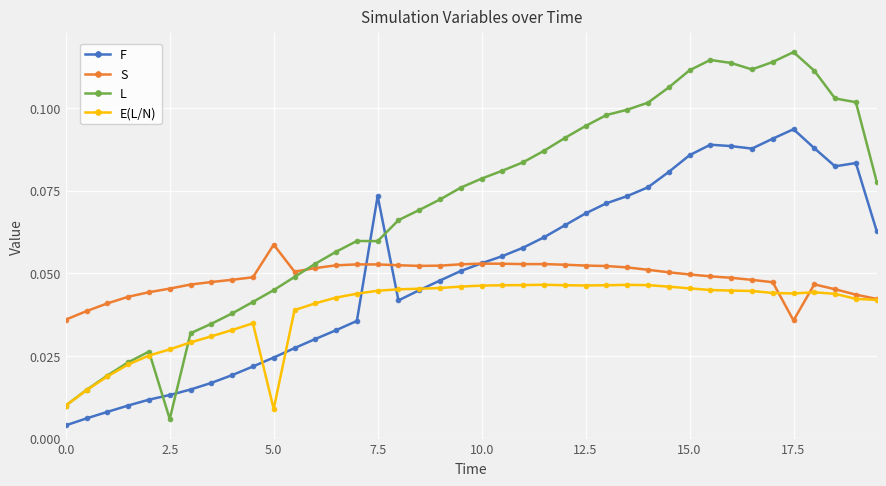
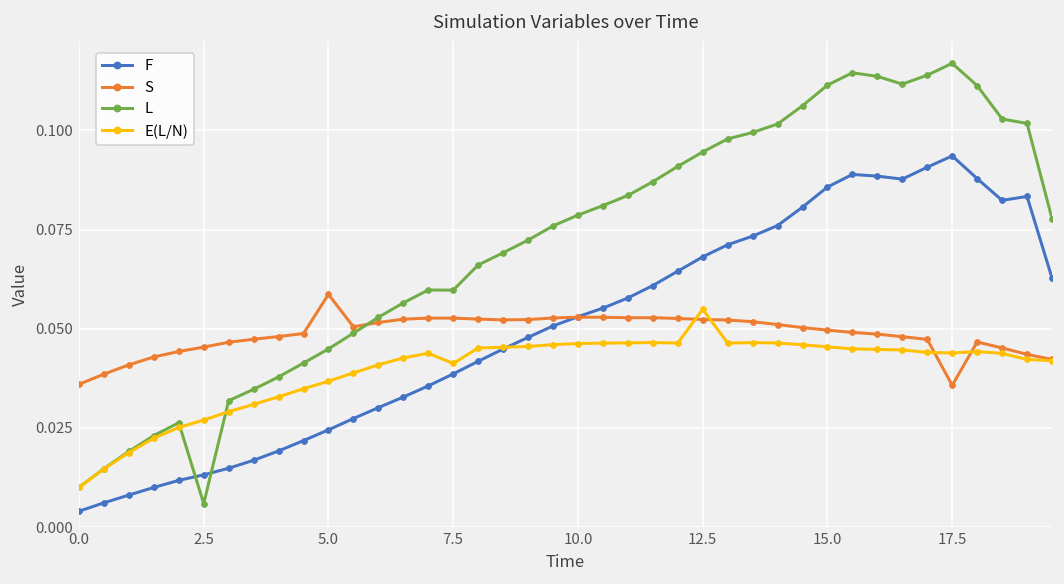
  {
    "F": {
      "0.0": 0.004,
      "2.5": 0.013,
      "5.0": 0.025,
-     "7.5": 0.073,
+     "7.5": 0.039,
      "12.5": 0.068,
      "15.0": 0.086,
      "17.5": 0.094
    },
    "S": {
      "0.0": 0.036,
      "2.5": 0.045,
      "5.0": 0.059,
      "7.5": 0.053,
      "12.5": 0.052,
      "15.0": 0.050,
      "17.5": 0.036
    },
    "L": {
      "2.5": 0.006,
      "5.0": 0.045,
      "7.5": 0.060,
      "10.0": 0.079,
      "12.5": 0.095,
      "15.0": 0.111,
      "17.5": 0.117
    },
    "E(L/N)": {
      "2.5": 0.027,
-     "5.0": 0.009,
-     "7.5": 0.045,
+     "5.0": 0.037,
+     "7.5": 0.041,
      "10.0": 0.046,
-     "12.5": 0.046,
+     "12.5": 0.055,
      "15.0": 0.045,
      "17.5": 0.044
    }
  }
